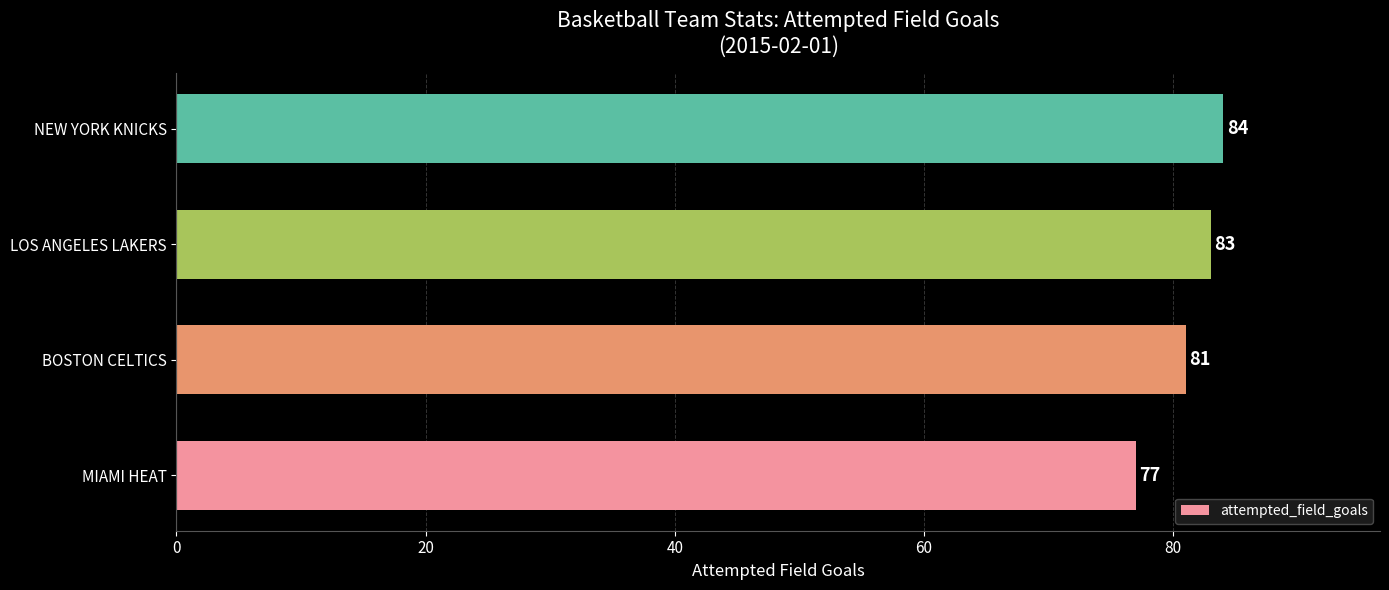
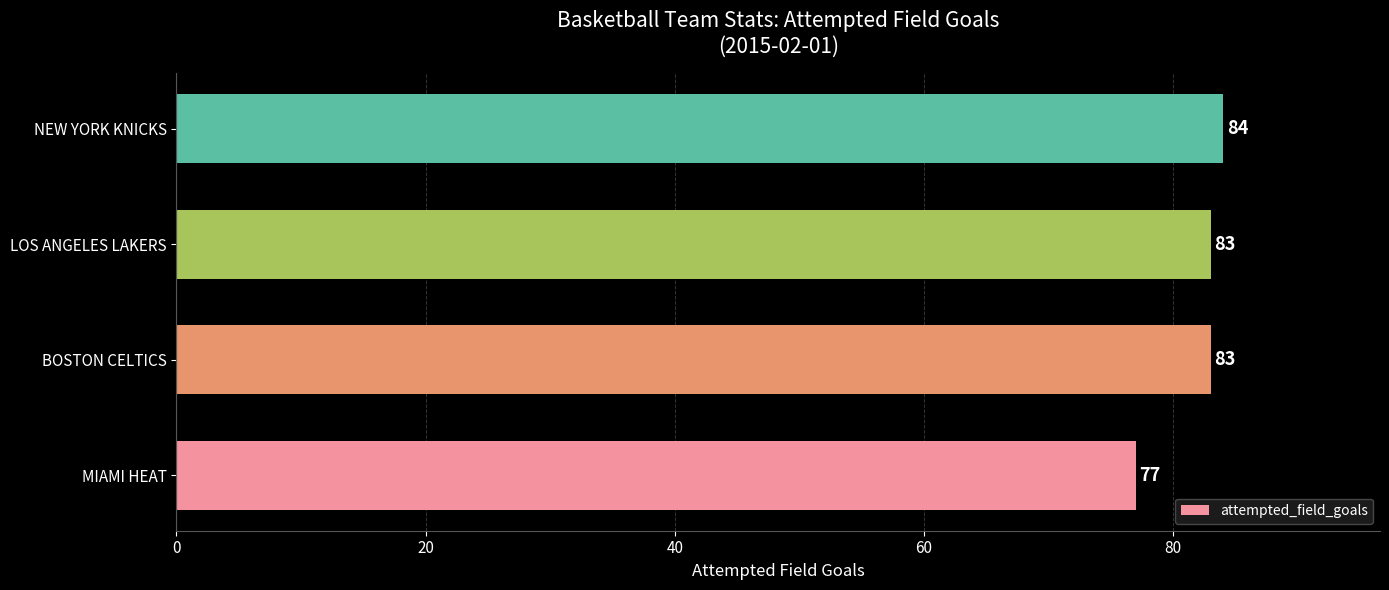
  {
    "NEW YORK KNICKS": 84,
    "LOS ANGELES LAKERS": 83,
-   "BOSTON CELTICS": 81,
+   "BOSTON CELTICS": 83,
    "MIAMI HEAT": 77
  }
